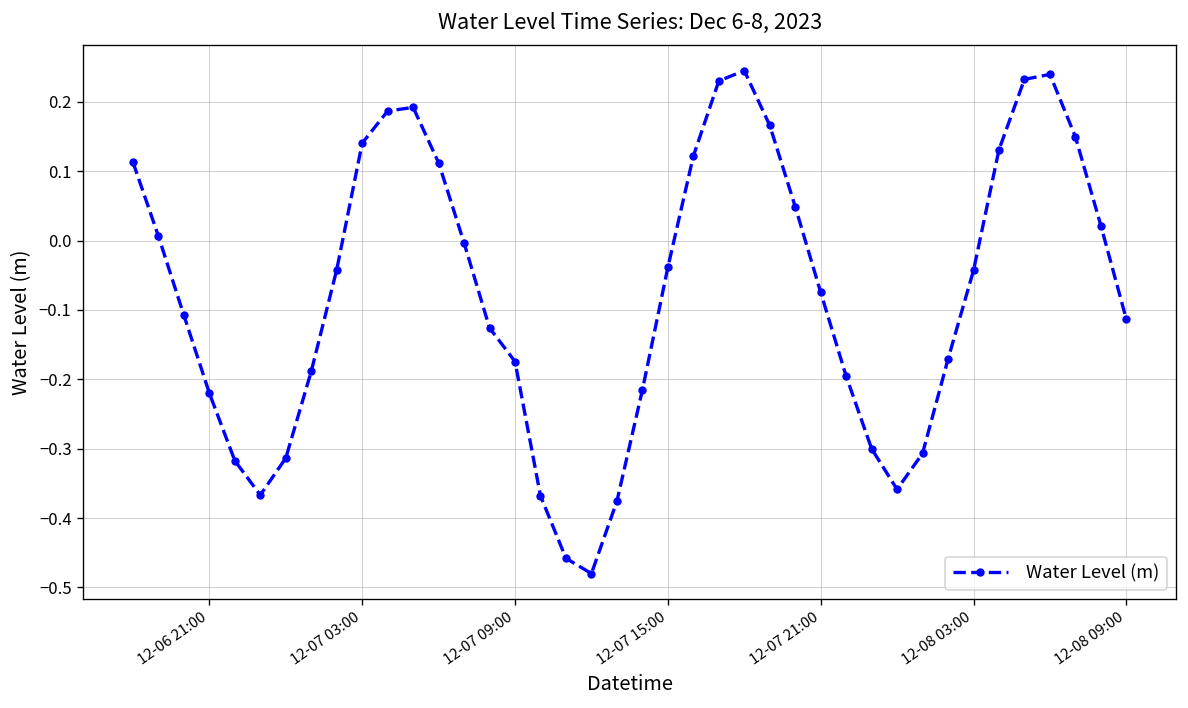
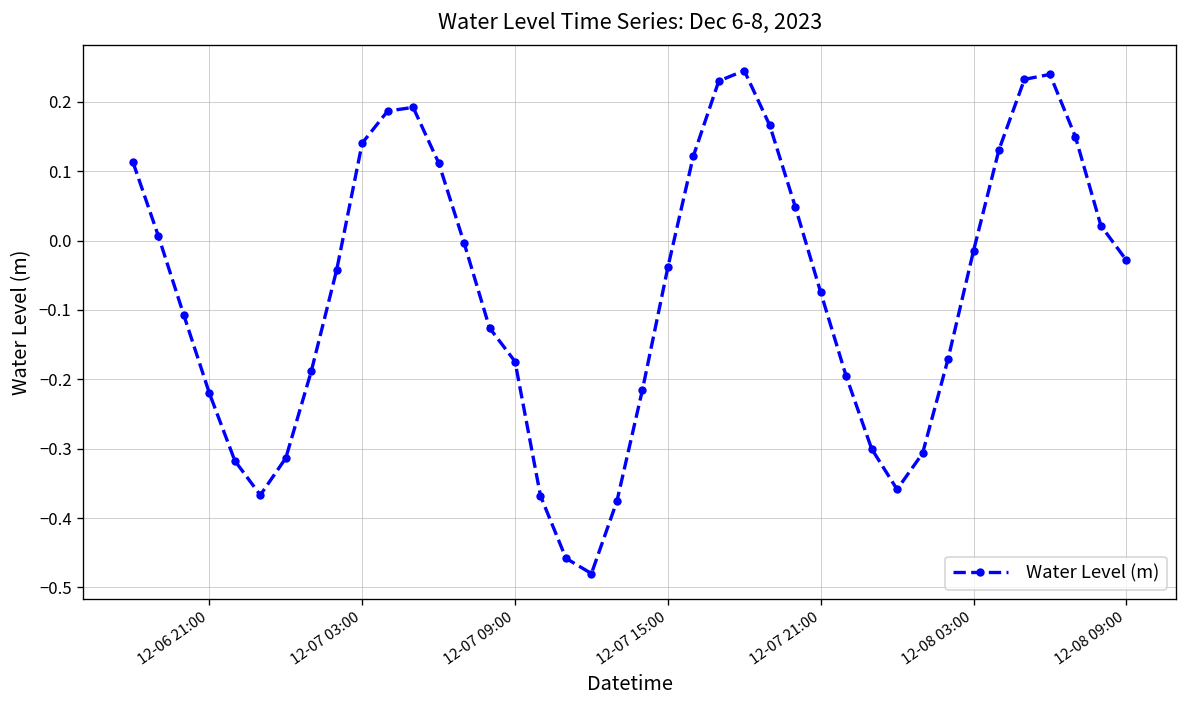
  {
    "12-06 21:00": -0.22,
    "12-07 03:00": 0.14,
    "12-07 09:00": -0.17,
    "12-07 15:00": -0.04,
    "12-07 21:00": -0.07,
-   "12-08 03:00": -0.04,
-   "12-08 09:00": -0.11
+   "12-08 03:00": -0.01,
+   "12-08 09:00": -0.03
  }
